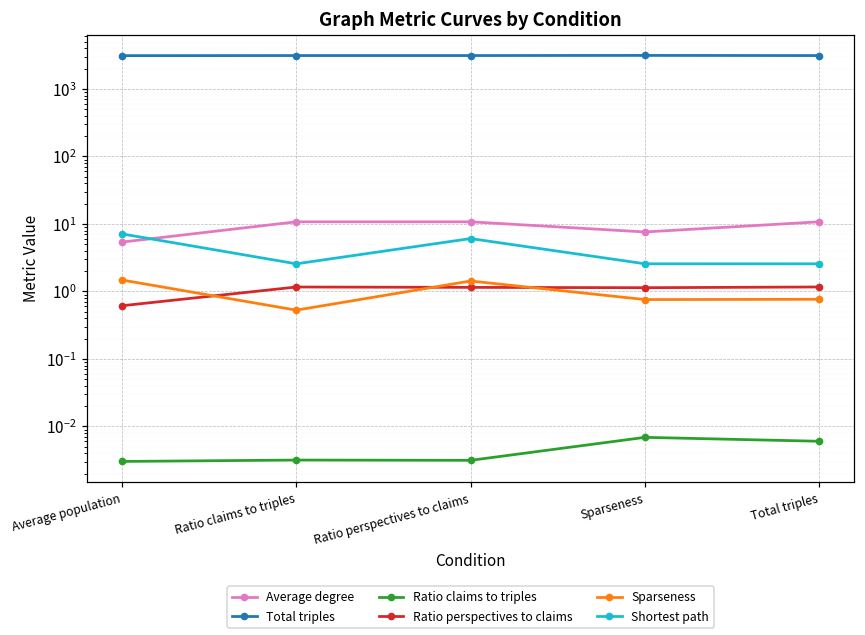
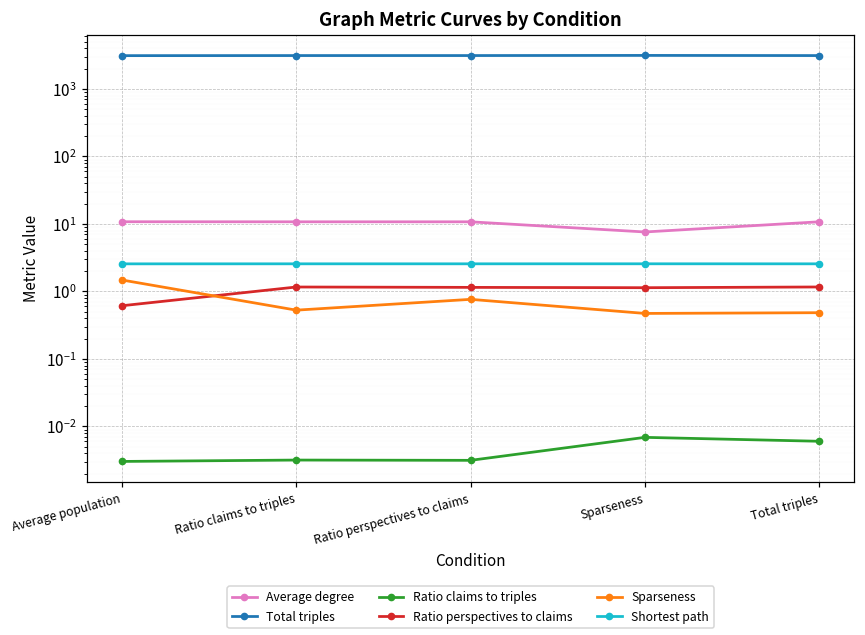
  {
    "Average degree": {
-     "Average population": 5,
+     "Average population": 11,
      "Ratio claims to triples": 11,
      "Ratio perspectives to claims": 11,
      "Sparseness": 8,
      "Total triples": 11
    },
    "Total triples": {
      "Average population": 3000,
      "Ratio claims to triples": 3000,
      "Ratio perspectives to claims": 3000,
      "Sparseness": 3000,
      "Total triples": 3000
    },
    "Ratio claims to triples": {
      "Average population": 0.003,
      "Ratio claims to triples": 0.003,
      "Ratio perspectives to claims": 0.003,
      "Sparseness": 0.007,
      "Total triples": 0.006
    },
    "Ratio perspectives to claims": {
      "Average population": 0.6,
      "Ratio claims to triples": 1.2,
      "Ratio perspectives to claims": 1.2,
      "Sparseness": 1.1,
      "Total triples": 1.2
    },
    "Sparseness": {
      "Average population": 1.5,
      "Ratio claims to triples": 0.5,
-     "Ratio perspectives to claims": 1.4,
-     "Sparseness": 0.8,
-     "Total triples": 0.8
+     "Ratio perspectives to claims": 0.8,
+     "Sparseness": 0.5,
+     "Total triples": 0.5
    },
    "Shortest path": {
-     "Average population": 7,
+     "Average population": 2.6,
      "Ratio claims to triples": 2.6,
-     "Ratio perspectives to claims": 6,
+     "Ratio perspectives to claims": 2.6,
      "Sparseness": 2.6,
      "Total triples": 2.6
    }
  }
